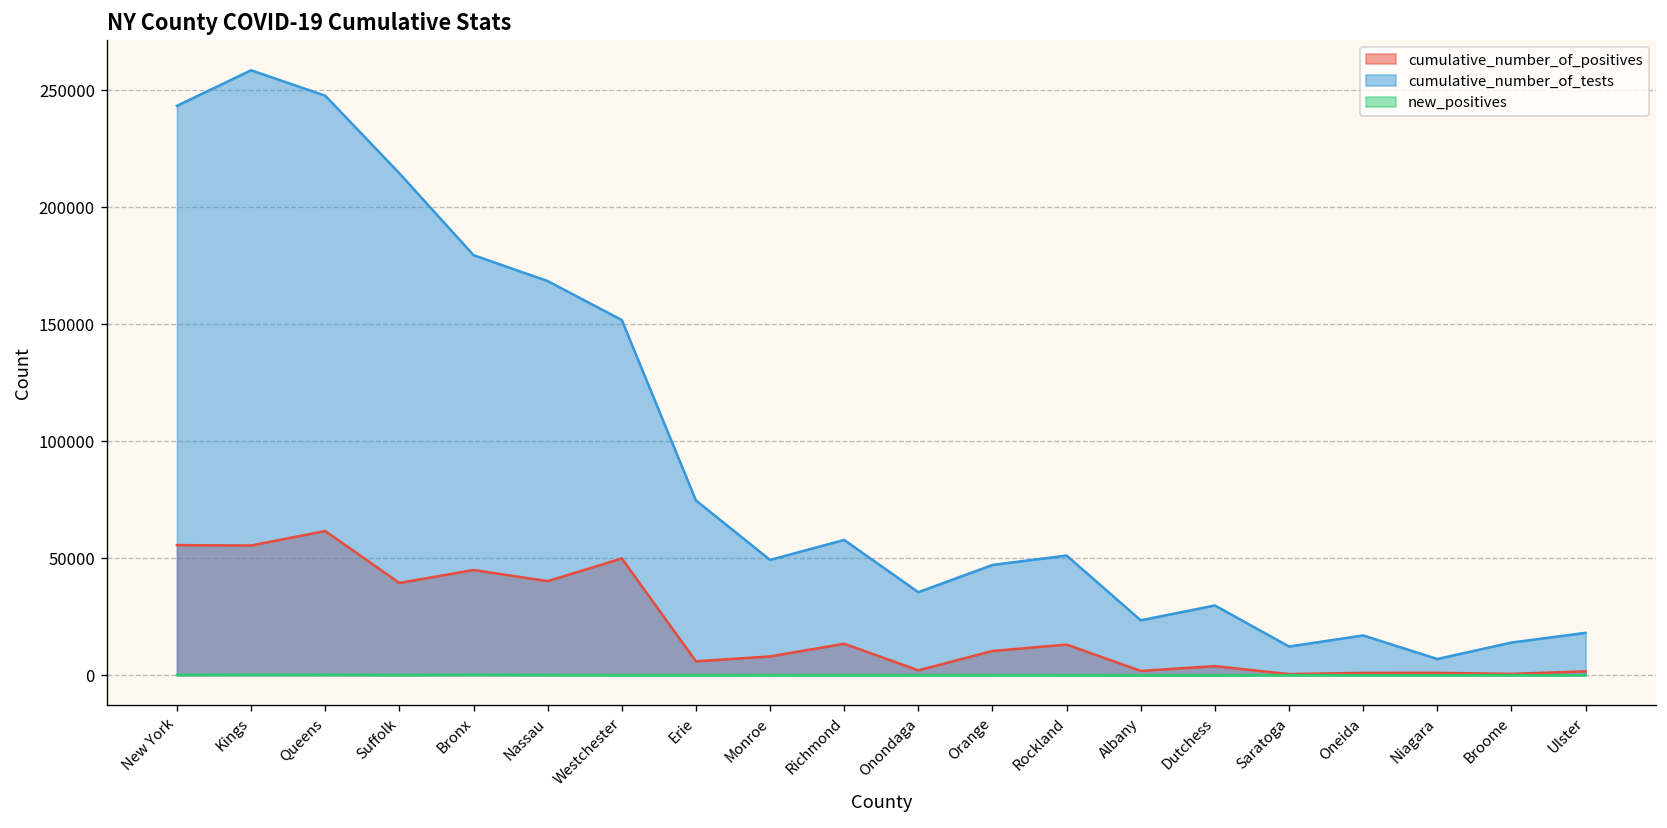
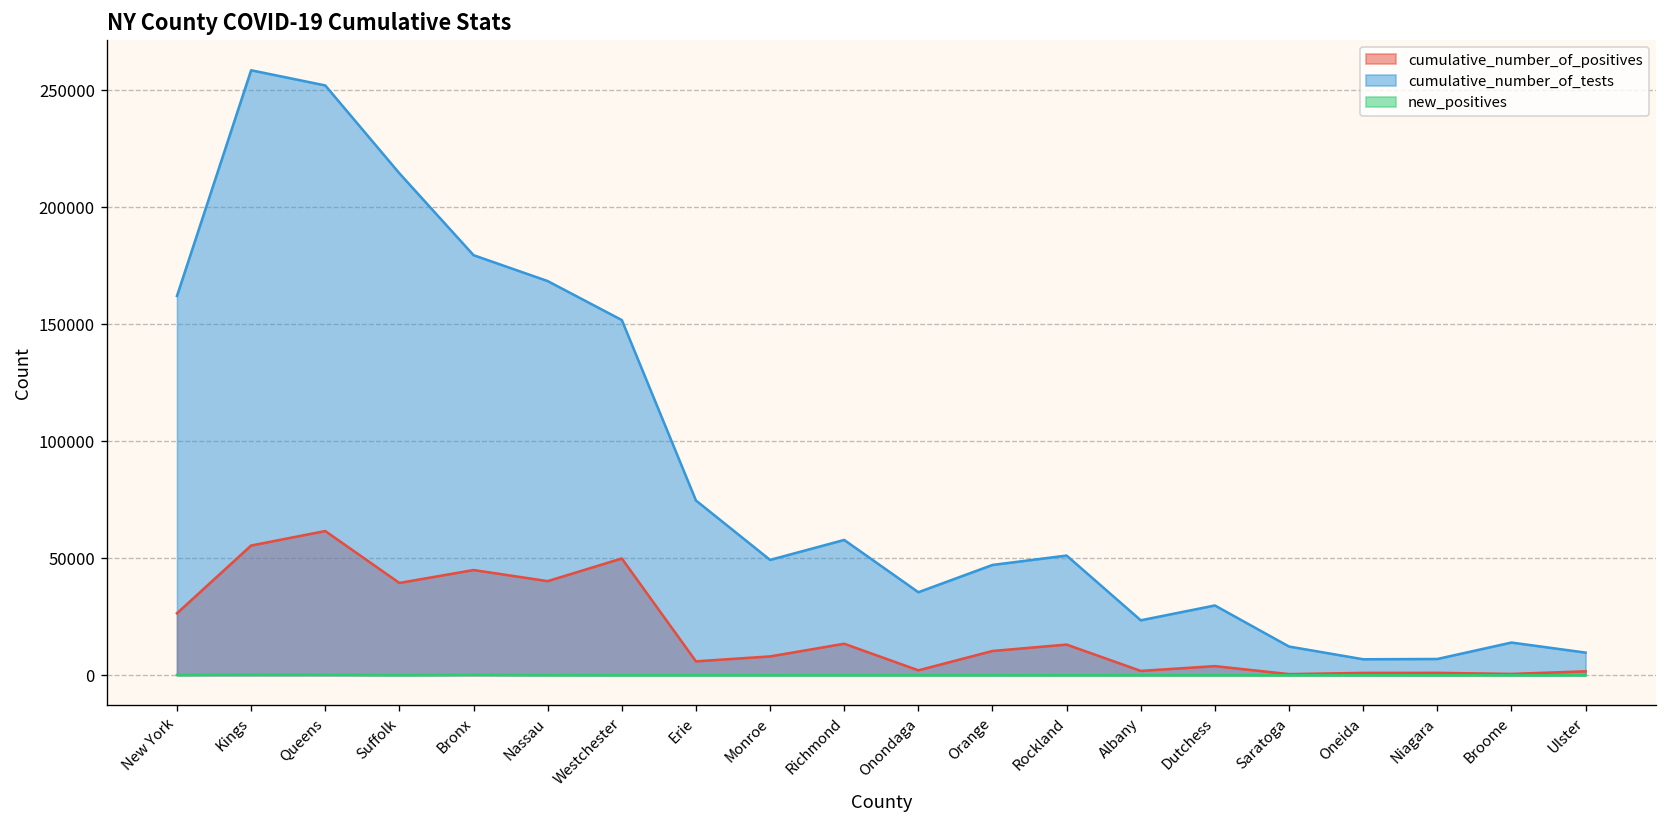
  {
    "cumulative_number_of_positives": {
-     "New York": 56000,
+     "New York": 26000,
      "Kings": 55000,
      "Queens": 62000,
      "Suffolk": 39000,
      "Bronx": 45000,
      "Nassau": 40000,
      "Westchester": 50000,
      "Erie": 6000,
      "Monroe": 8000,
      "Richmond": 13000,
      "Onondaga": 2000,
      "Orange": 10000,
      "Rockland": 13000,
      "Albany": 2000,
      "Dutchess": 4000,
      "Ulster": 2000
    },
    "cumulative_number_of_tests": {
-     "New York": 243000,
+     "New York": 162000,
      "Kings": 259000,
-     "Queens": 248000,
+     "Queens": 252000,
      "Suffolk": 215000,
      "Bronx": 180000,
      "Nassau": 169000,
      "Westchester": 152000,
      "Erie": 75000,
      "Monroe": 49000,
      "Richmond": 58000,
      "Onondaga": 35000,
      "Orange": 47000,
      "Rockland": 51000,
      "Albany": 23000,
      "Dutchess": 30000,
      "Saratoga": 12000,
-     "Oneida": 17000,
+     "Oneida": 7000,
      "Niagara": 7000,
      "Broome": 14000,
-     "Ulster": 18000
+     "Ulster": 10000
    },
    "new_positives": {
      "New York": 0,
      "Kings": 0,
      "Queens": 0,
      "Suffolk": 0,
      "Bronx": 0,
      "Nassau": 0,
      "Westchester": 0,
      "Erie": 0,
      "Monroe": 0,
      "Richmond": 0,
      "Onondaga": 0,
      "Orange": 0,
      "Rockland": 0,
      "Albany": 0,
      "Dutchess": 0,
      "Ulster": 0
    }
  }
